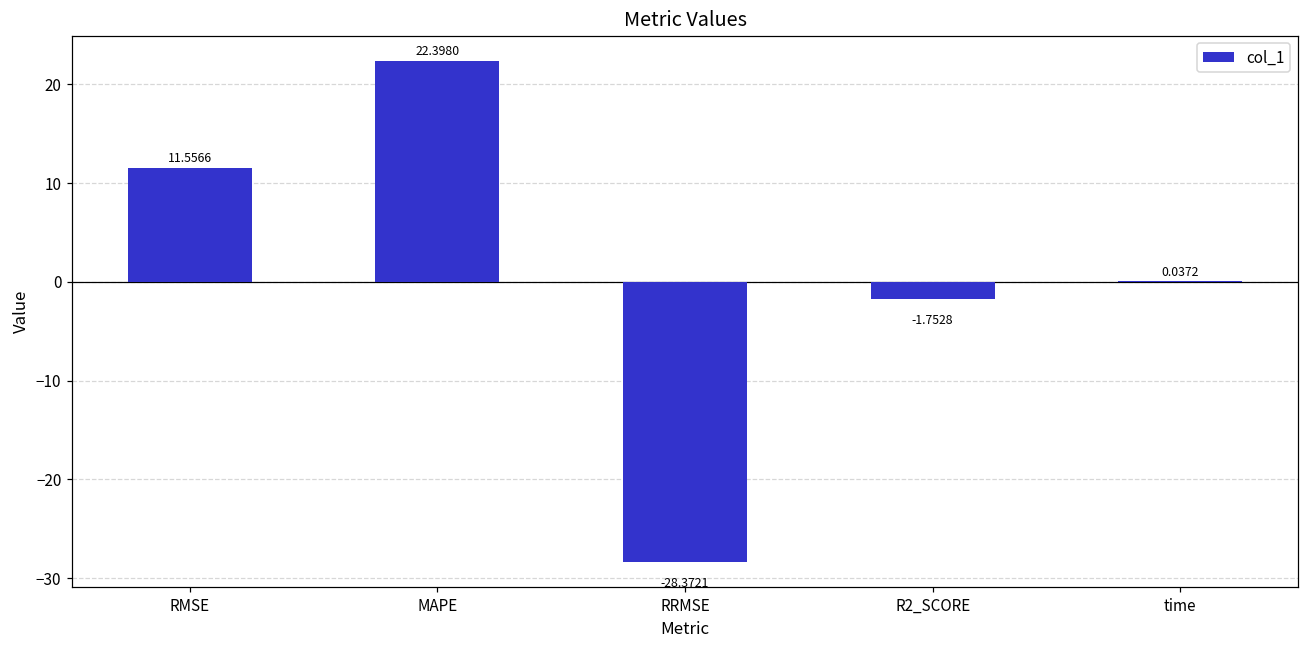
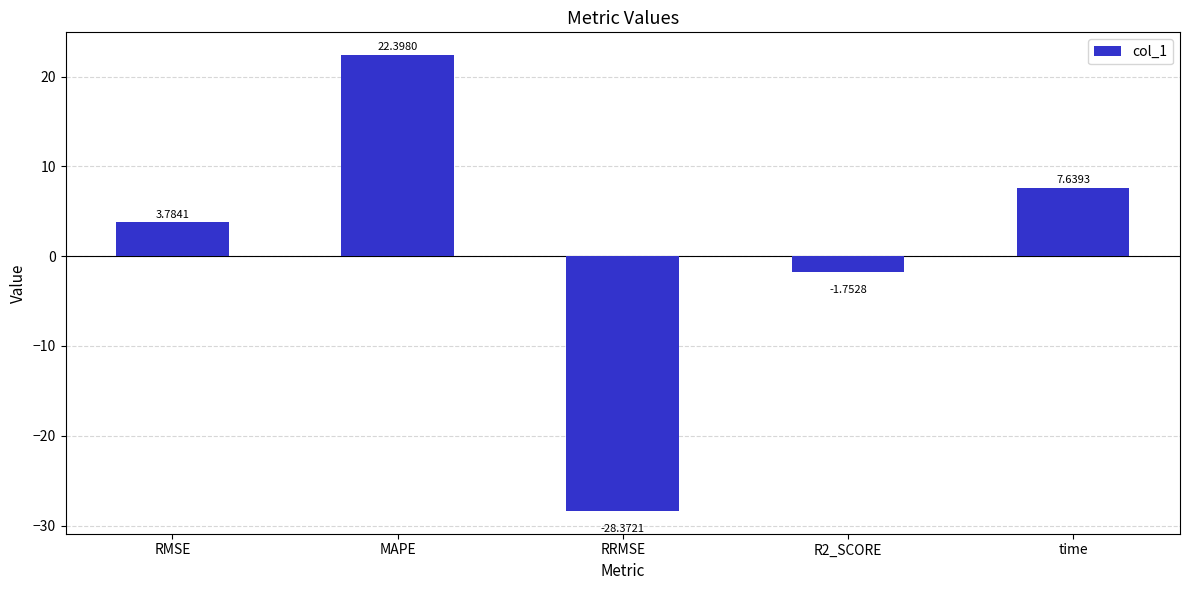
  {
-   "RMSE": 11.5566,
+   "RMSE": 3.7841,
    "MAPE": 22.3980,
    "RRMSE": -28.3721,
    "R2_SCORE": -1.7528,
-   "time": 0.0372
+   "time": 7.6393
  }
